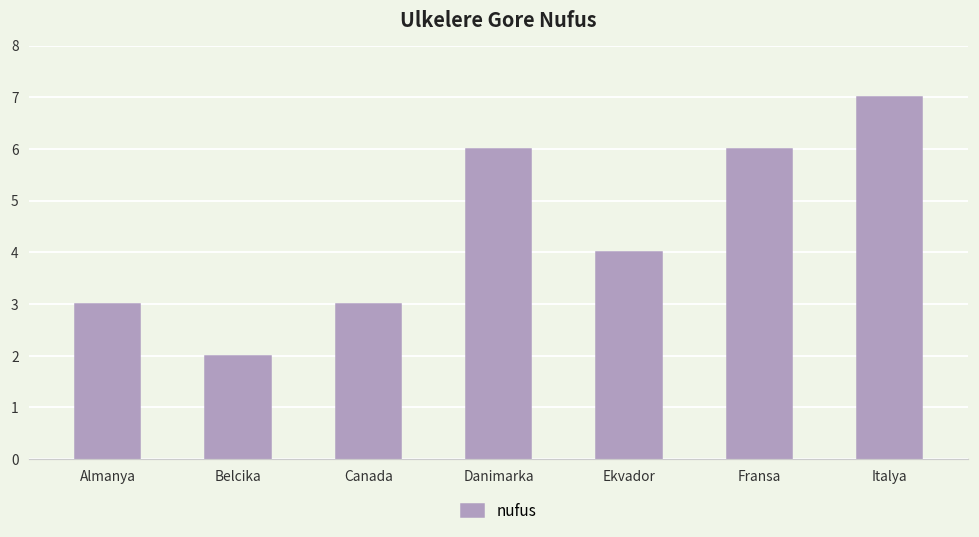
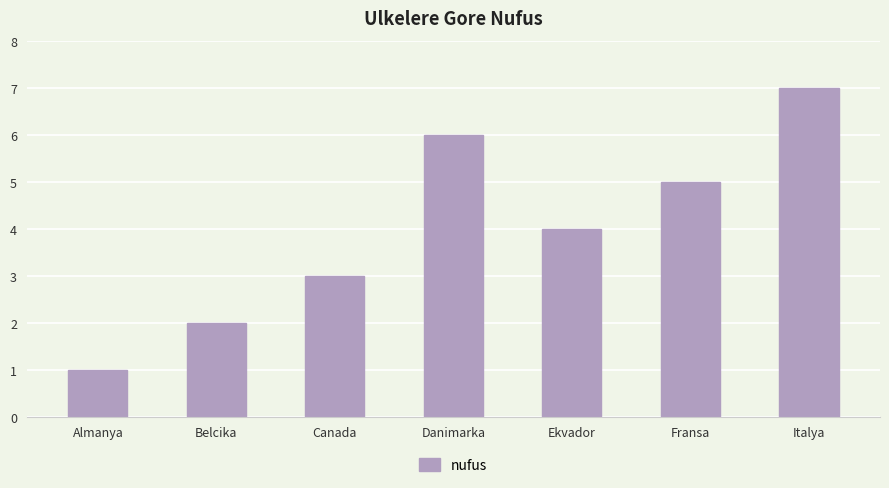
  {
-   "Almanya": 3,
+   "Almanya": 1,
    "Belcika": 2,
    "Canada": 3,
    "Danimarka": 6,
    "Ekvador": 4,
-   "Fransa": 6,
+   "Fransa": 5,
    "Italya": 7
  }
